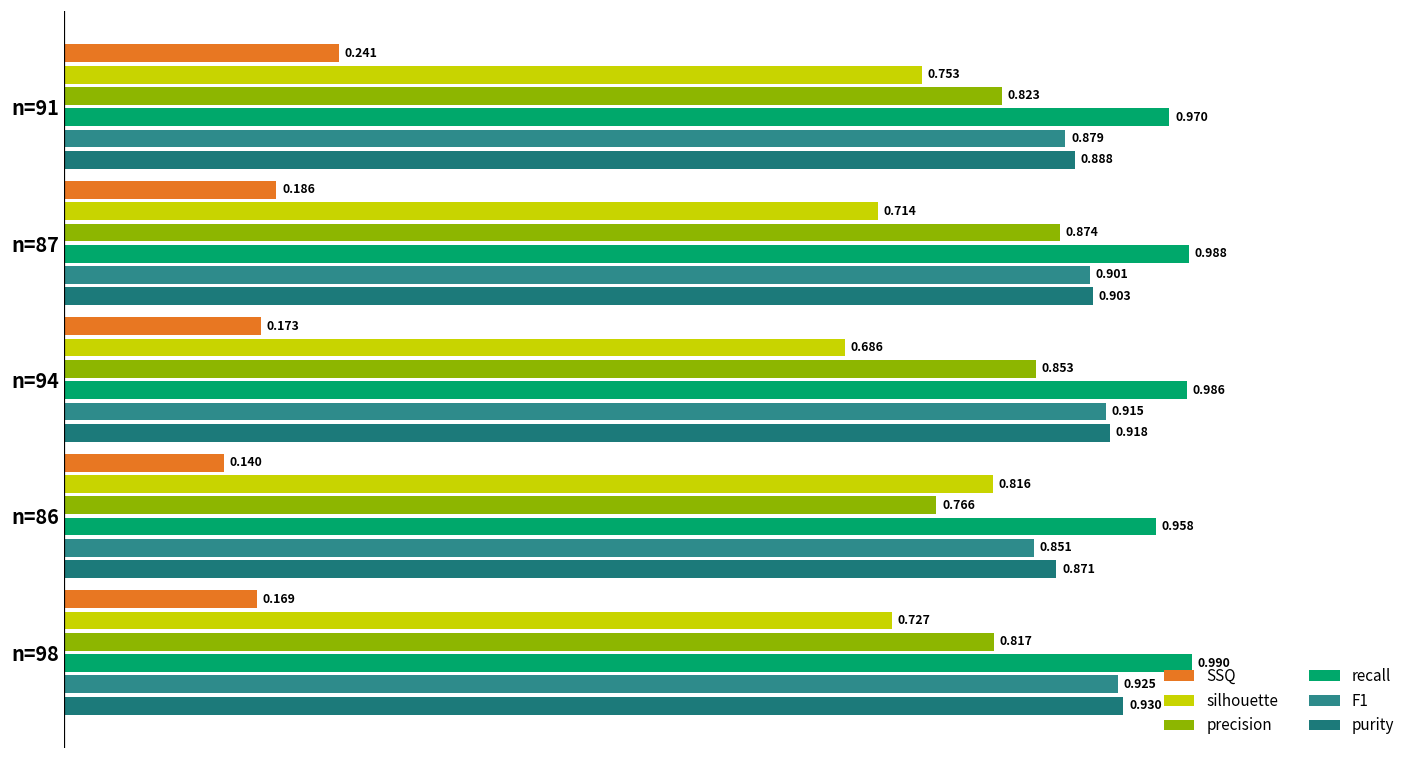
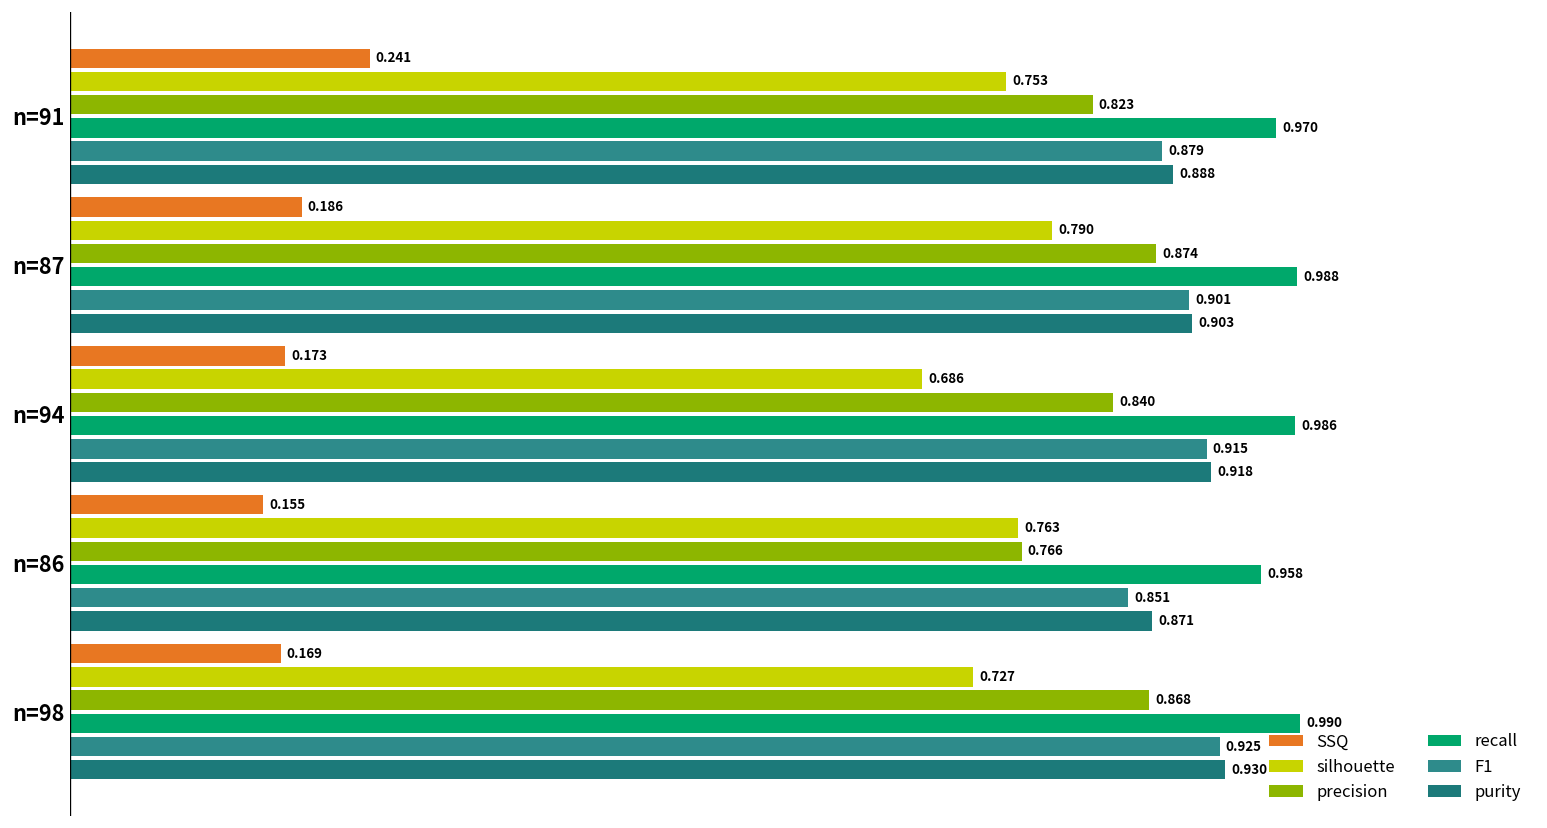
  {
    "SSQ": {
      "n=91": 0.241,
      "n=87": 0.186,
      "n=94": 0.173,
-     "n=86": 0.140,
+     "n=86": 0.155,
      "n=98": 0.169
    },
    "silhouette": {
      "n=91": 0.753,
-     "n=87": 0.714,
+     "n=87": 0.790,
      "n=94": 0.686,
-     "n=86": 0.816,
+     "n=86": 0.763,
      "n=98": 0.727
    },
    "precision": {
      "n=91": 0.823,
      "n=87": 0.874,
-     "n=94": 0.853,
+     "n=94": 0.840,
      "n=86": 0.766,
-     "n=98": 0.817
+     "n=98": 0.868
    }
  }
